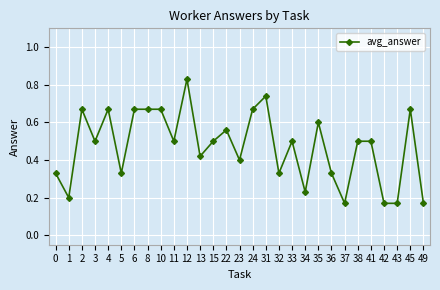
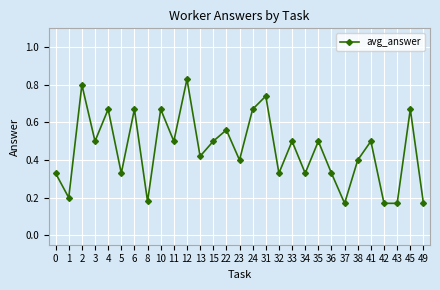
  {
    "0": 0.33,
    "1": 0.20,
-   "2": 0.67,
+   "2": 0.80,
    "3": 0.50,
    "4": 0.67,
    "5": 0.33,
    "6": 0.67,
-   "8": 0.67,
+   "8": 0.18,
    "10": 0.67,
    "11": 0.50,
    "12": 0.83,
    "13": 0.42,
    "15": 0.50,
    "22": 0.56,
    "23": 0.40,
    "24": 0.67,
    "31": 0.74,
    "32": 0.33,
    "33": 0.50,
-   "34": 0.23,
-   "35": 0.6,
+   "34": 0.33,
+   "35": 0.5,
    "36": 0.33,
    "37": 0.17,
-   "38": 0.5,
+   "38": 0.4,
    "41": 0.50,
    "42": 0.17,
    "43": 0.17,
    "45": 0.67,
    "49": 0.17
  }
